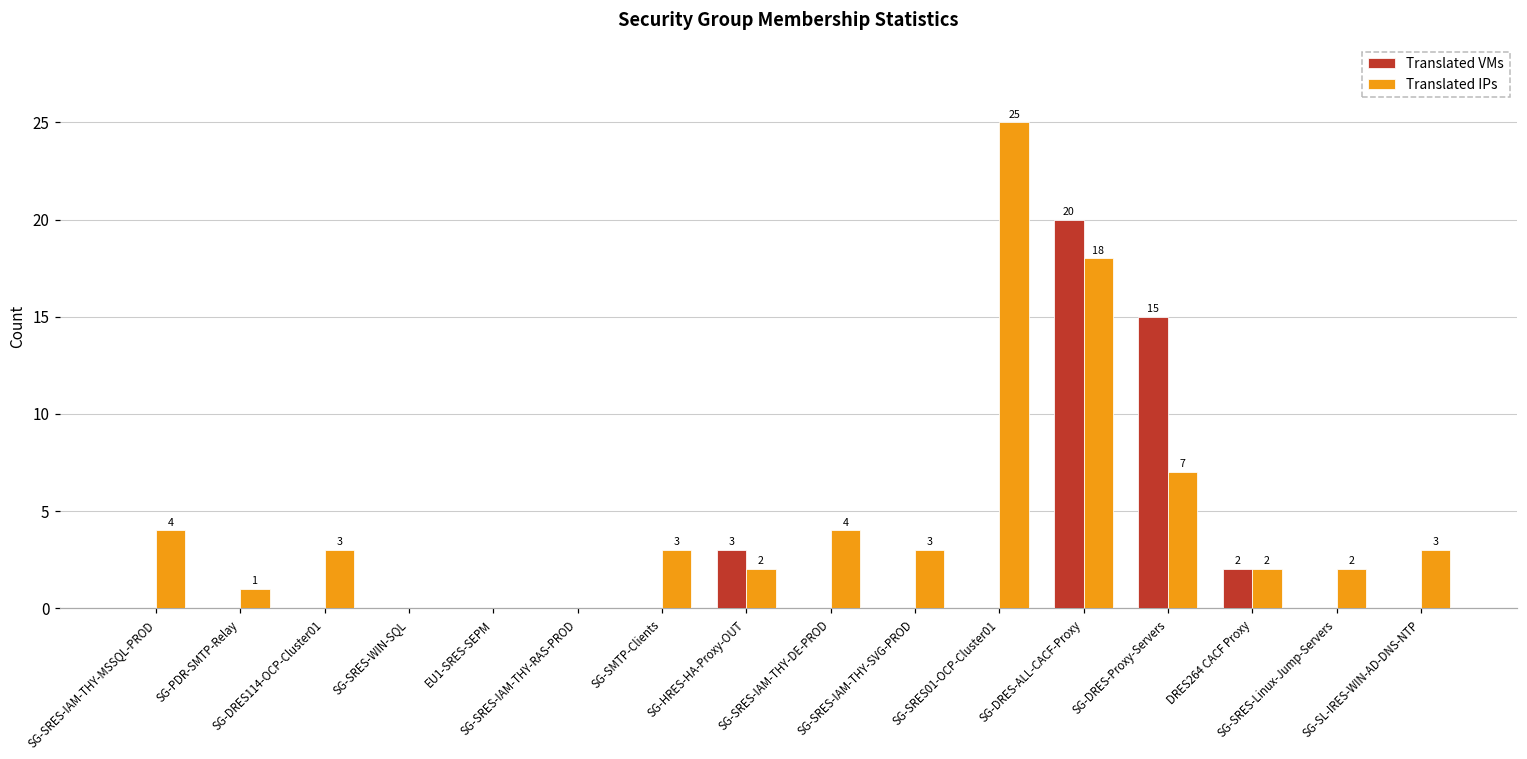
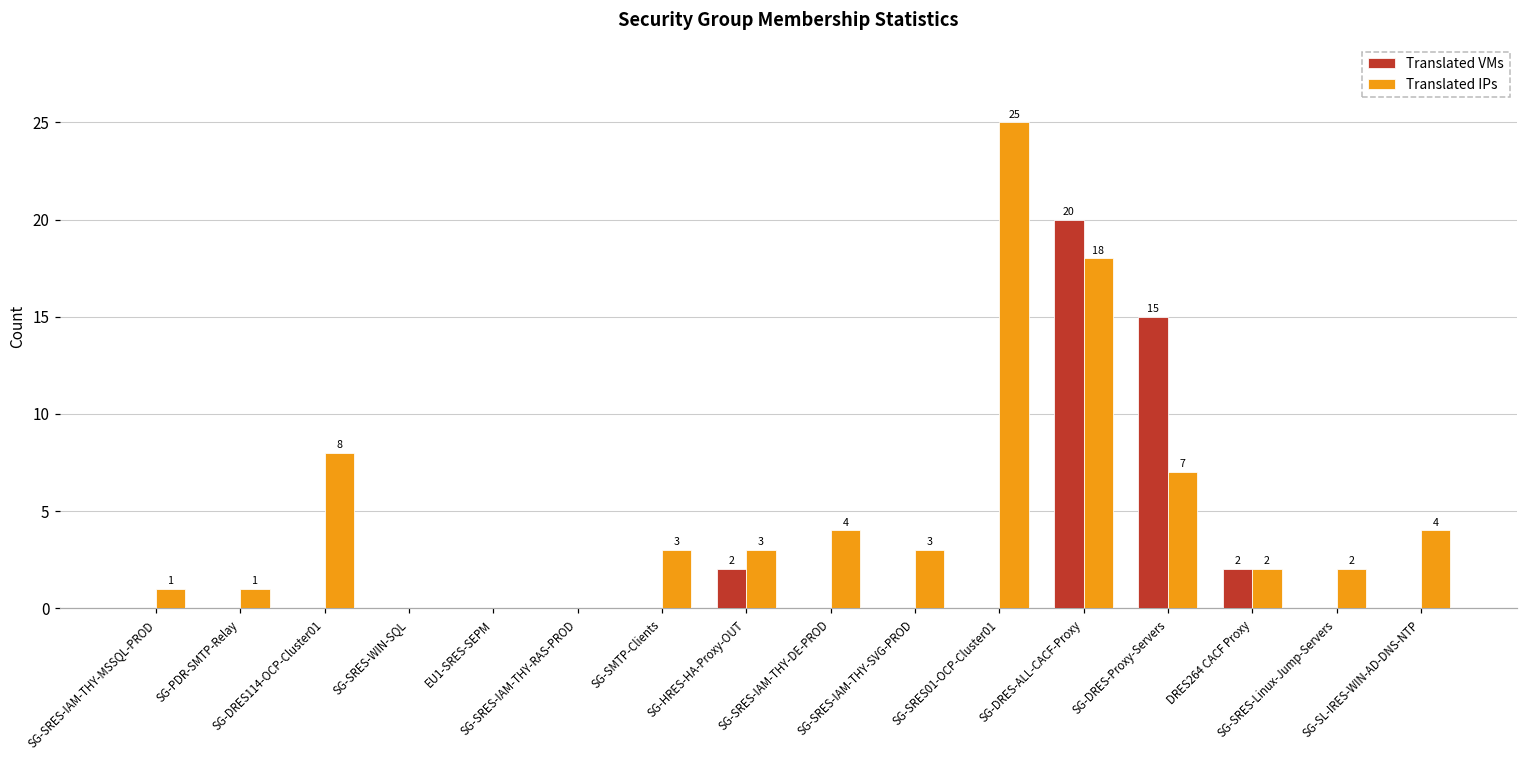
  {
    "Translated VMs": {
-     "SG-HRES-HA-Proxy-OUT": 3,
+     "SG-HRES-HA-Proxy-OUT": 2,
      "SG-DRES-ALL-CACF-Proxy": 20,
      "SG-DRES-Proxy-Servers": 15,
      "DRES264 CACF Proxy": 2
    },
    "Translated IPs": {
-     "SG-SRES-IAM-THY-MSSQL-PROD": 4,
+     "SG-SRES-IAM-THY-MSSQL-PROD": 1,
      "SG-PDR-SMTP-Relay": 1,
-     "SG-DRES114-OCP-Cluster01": 3,
+     "SG-DRES114-OCP-Cluster01": 8,
      "SG-SMTP-Clients": 3,
-     "SG-HRES-HA-Proxy-OUT": 2,
+     "SG-HRES-HA-Proxy-OUT": 3,
      "SG-SRES-IAM-THY-DE-PROD": 4,
      "SG-SRES-IAM-THY-SVG-PROD": 3,
      "SG-SRES01-OCP-Cluster01": 25,
      "SG-DRES-ALL-CACF-Proxy": 18,
      "SG-DRES-Proxy-Servers": 7,
      "DRES264 CACF Proxy": 2,
      "SG-SRES-Linux-Jump-Servers": 2,
-     "SG-SL-IRES-WIN-AD-DNS-NTP": 3
+     "SG-SL-IRES-WIN-AD-DNS-NTP": 4
    }
  }
